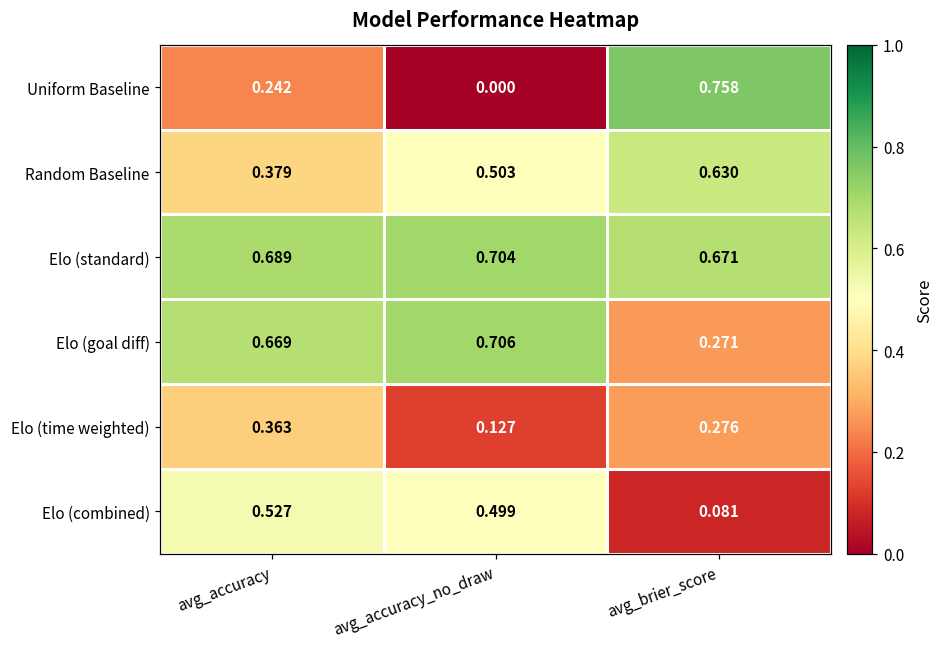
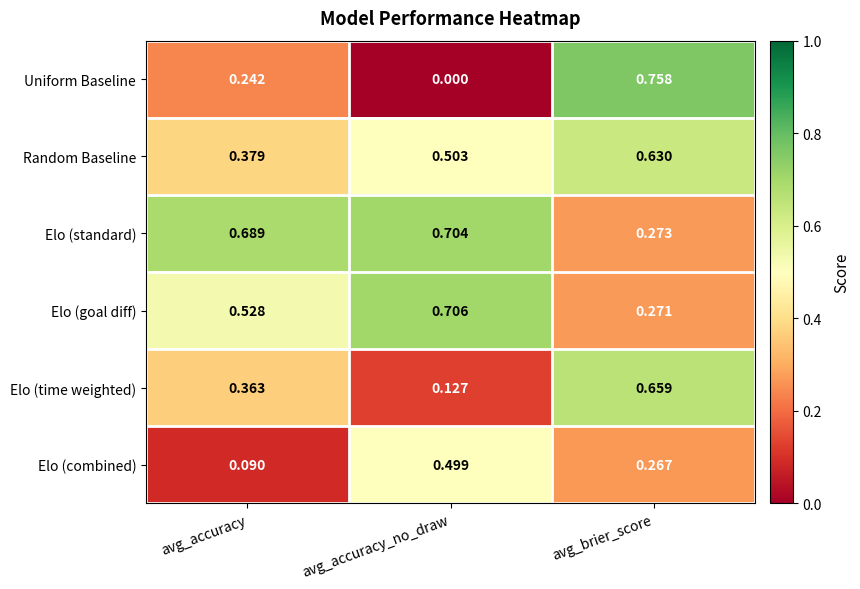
  {
    "Uniform Baseline": {
      "avg_accuracy": 0.242,
      "avg_accuracy_no_draw": 0.000,
      "avg_brier_score": 0.758
    },
    "Random Baseline": {
      "avg_accuracy": 0.379,
      "avg_accuracy_no_draw": 0.503,
      "avg_brier_score": 0.630
    },
    "Elo (standard)": {
      "avg_accuracy": 0.689,
      "avg_accuracy_no_draw": 0.704,
-     "avg_brier_score": 0.671
+     "avg_brier_score": 0.273
    },
    "Elo (goal diff)": {
-     "avg_accuracy": 0.669,
+     "avg_accuracy": 0.528,
      "avg_accuracy_no_draw": 0.706,
      "avg_brier_score": 0.271
    },
    "Elo (time weighted)": {
      "avg_accuracy": 0.363,
      "avg_accuracy_no_draw": 0.127,
-     "avg_brier_score": 0.276
+     "avg_brier_score": 0.659
    },
    "Elo (combined)": {
-     "avg_accuracy": 0.527,
+     "avg_accuracy": 0.090,
      "avg_accuracy_no_draw": 0.499,
-     "avg_brier_score": 0.081
+     "avg_brier_score": 0.267
    }
  }
